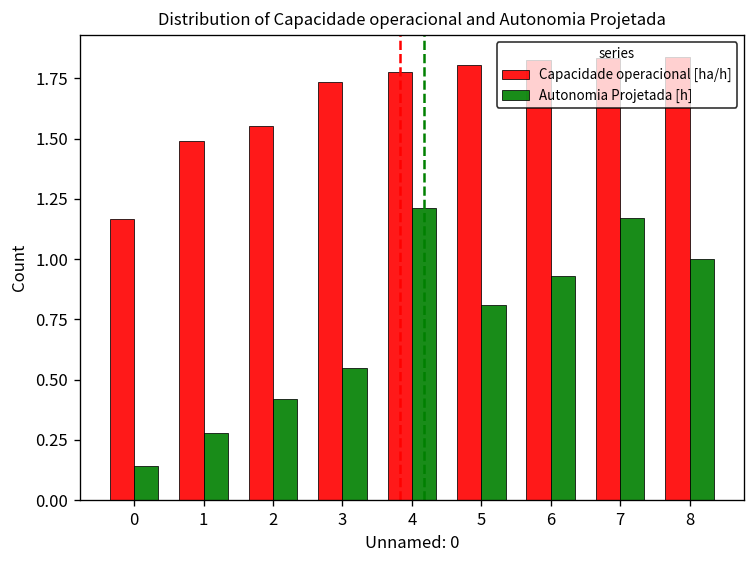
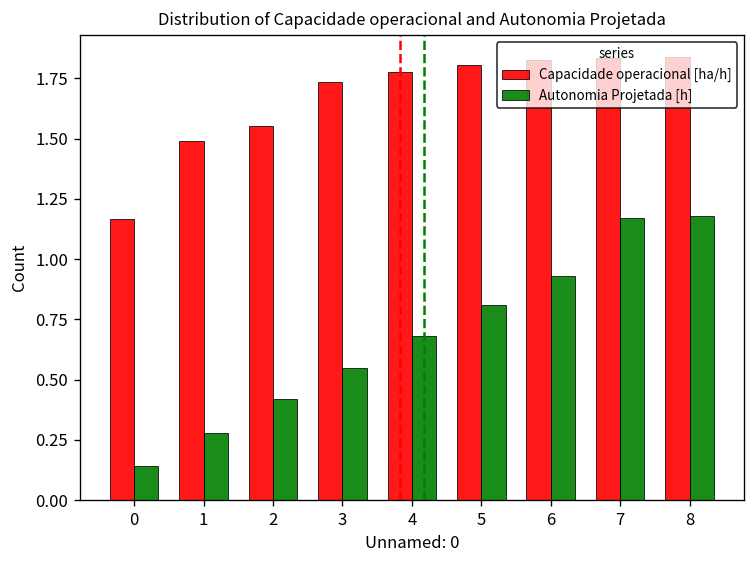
  {
    "Capacidade operacional [ha/h]": {
      "0": 1.16,
      "1": 1.49,
      "2": 1.55,
      "3": 1.74,
      "4": 1.78,
      "5": 1.80
    },
    "Autonomia Projetada [h]": {
      "0": 0.14,
      "1": 0.28,
      "2": 0.42,
      "3": 0.55,
-     "4": 1.21,
+     "4": 0.68,
      "5": 0.81,
      "6": 0.93,
      "7": 1.17,
-     "8": 1.00
+     "8": 1.18
    }
  }
